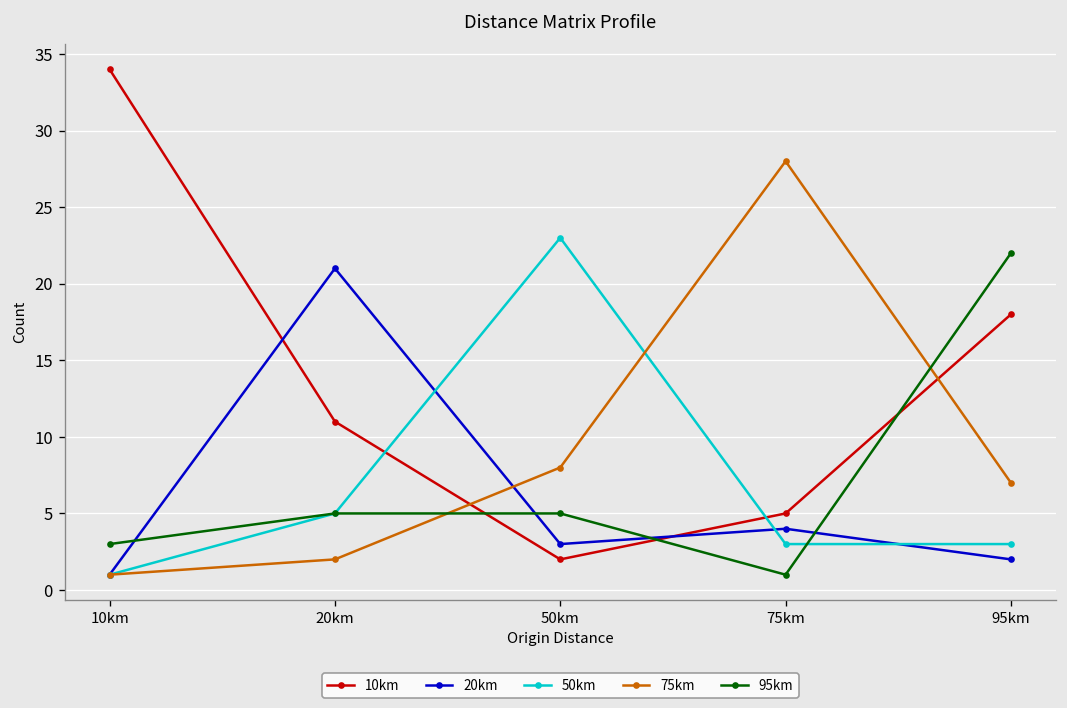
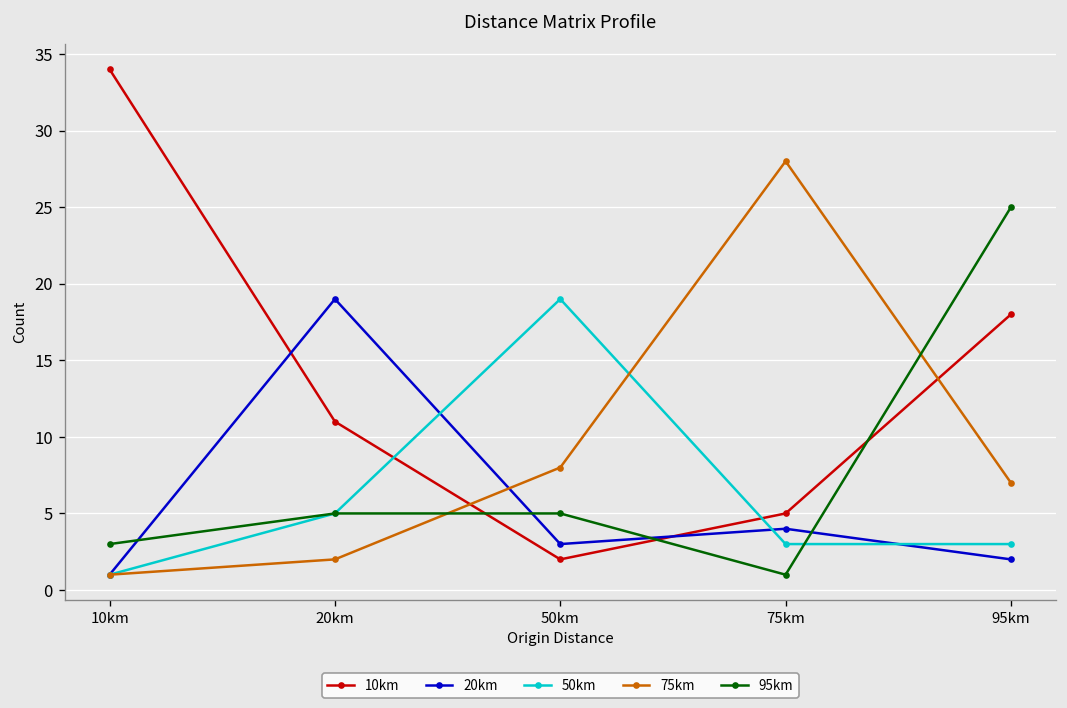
  {
    "10km": {
      "10km": 34,
      "20km": 11,
      "50km": 2,
      "75km": 5,
      "95km": 18
    },
    "20km": {
-     "20km": 21,
+     "20km": 19,
      "50km": 3,
      "75km": 4,
      "95km": 2
    },
    "50km": {
-     "50km": 23,
+     "50km": 19,
      "75km": 3,
      "95km": 3
    },
    "75km": {
      "20km": 2,
      "50km": 8,
      "75km": 28,
      "95km": 7
    },
    "95km": {
      "10km": 3,
      "50km": 5,
      "75km": 1,
-     "95km": 22
+     "95km": 25
    }
  }
